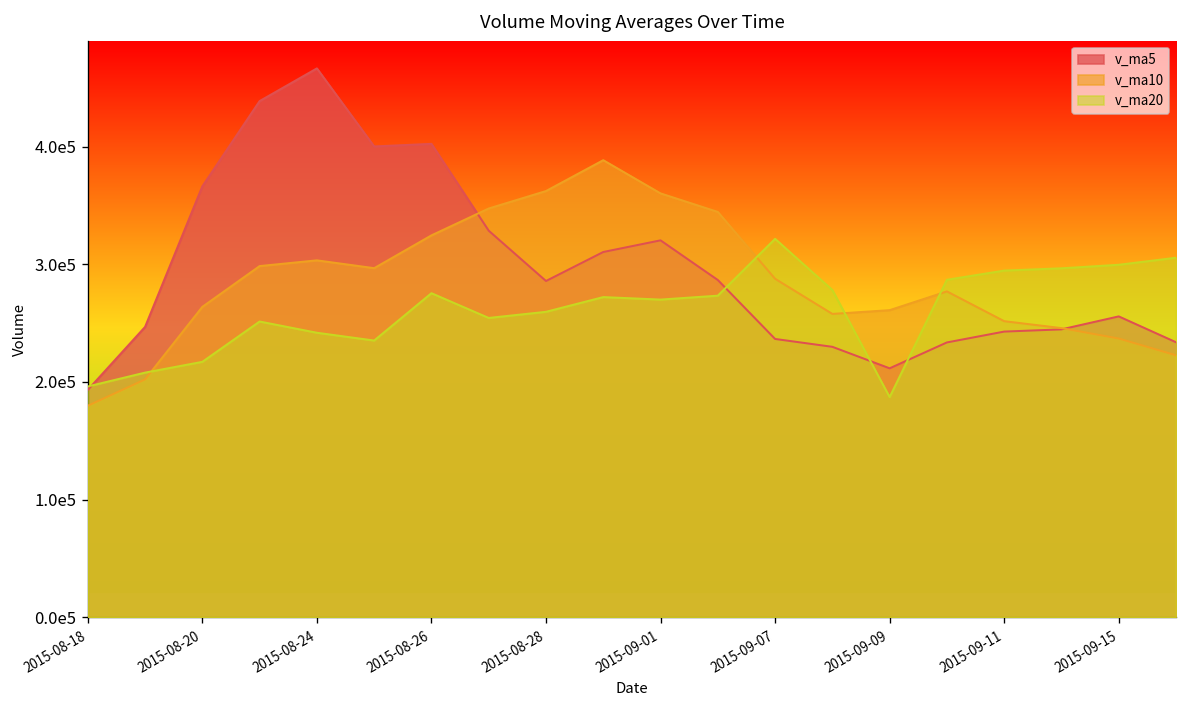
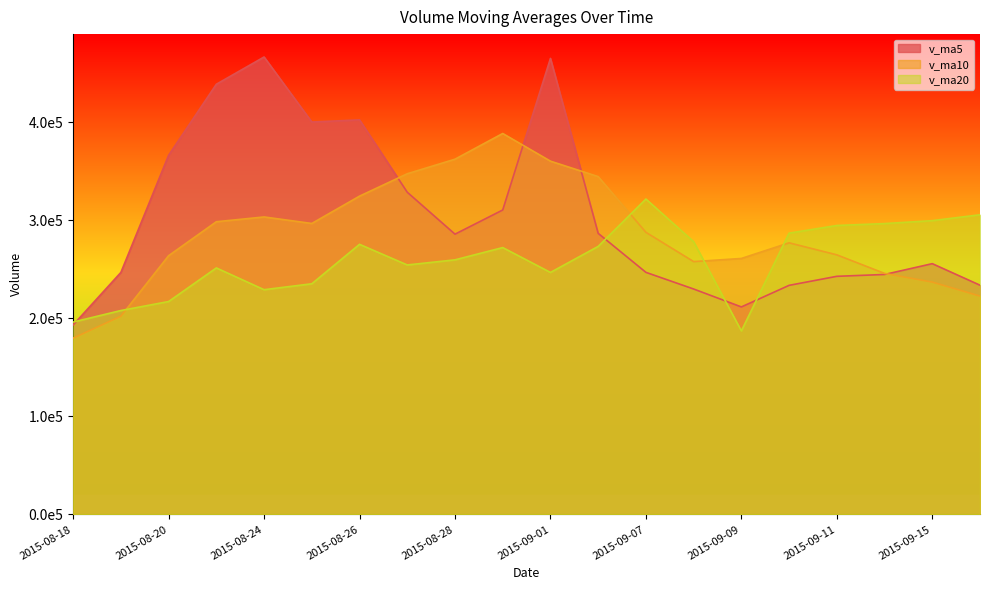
  {
    "v_ma5": {
      "2015-08-18": 190000,
      "2015-08-20": 370000,
      "2015-08-24": 470000,
      "2015-08-26": 400000,
      "2015-08-28": 290000,
-     "2015-09-01": 320000,
-     "2015-09-07": 240000,
+     "2015-09-01": 460000,
+     "2015-09-07": 250000,
      "2015-09-09": 210000,
      "2015-09-11": 240000,
      "2015-09-15": 260000
    },
    "v_ma10": {
      "2015-08-18": 180000,
      "2015-08-20": 260000,
      "2015-08-24": 300000,
      "2015-08-26": 320000,
      "2015-08-28": 360000,
      "2015-09-01": 360000,
      "2015-09-07": 290000,
      "2015-09-09": 260000,
-     "2015-09-11": 250000,
+     "2015-09-11": 260000,
      "2015-09-15": 240000
    },
    "v_ma20": {
      "2015-08-18": 200000,
      "2015-08-20": 220000,
-     "2015-08-24": 240000,
+     "2015-08-24": 230000,
      "2015-08-26": 280000,
      "2015-08-28": 260000,
-     "2015-09-01": 270000,
+     "2015-09-01": 250000,
      "2015-09-07": 320000,
      "2015-09-09": 190000,
      "2015-09-11": 290000,
      "2015-09-15": 300000
    }
  }
